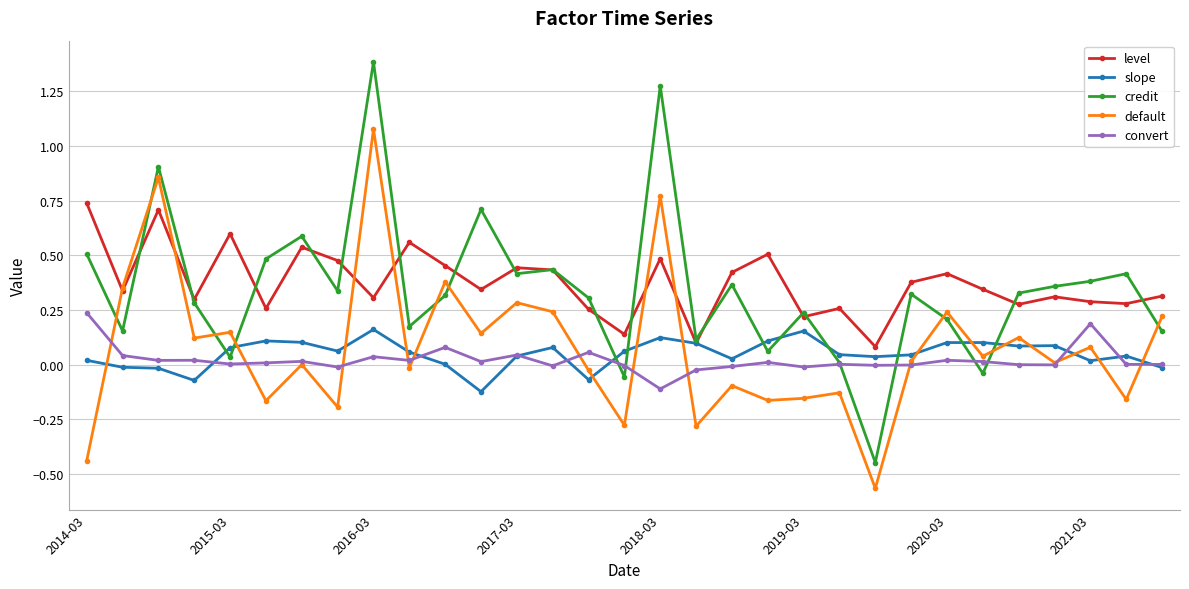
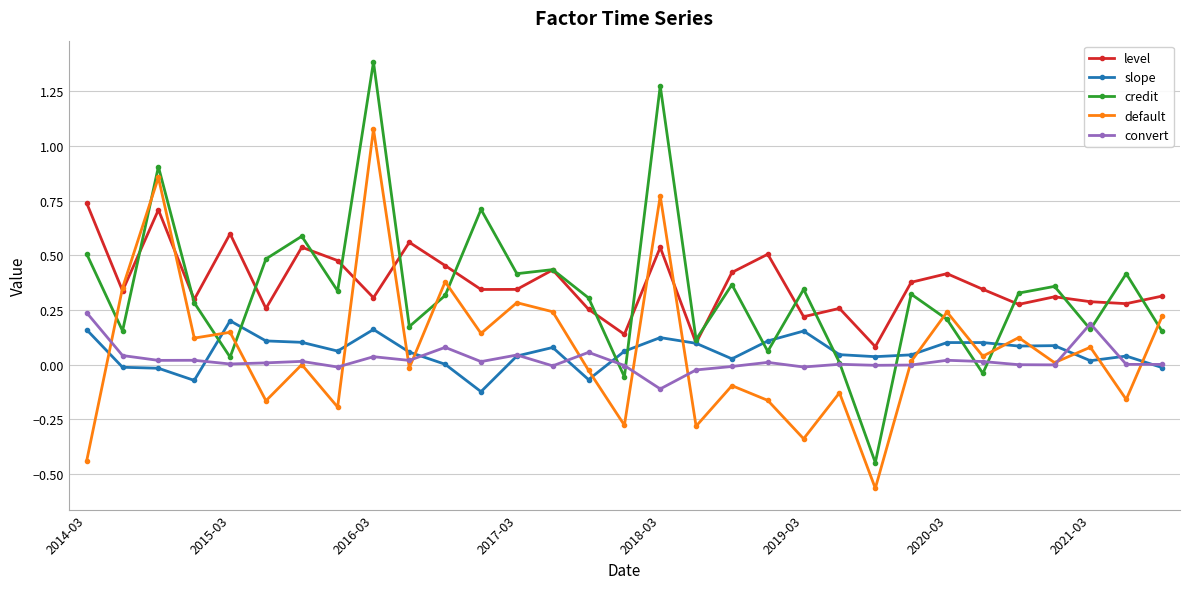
  {
    "level": {
      "2014-03": 0.74,
      "2015-03": 0.60,
      "2016-03": 0.31,
-     "2017-03": 0.44,
-     "2018-03": 0.48,
+     "2017-03": 0.34,
+     "2018-03": 0.54,
      "2019-03": 0.22,
      "2020-03": 0.42,
      "2021-03": 0.29
    },
    "slope": {
-     "2014-03": 0.02,
-     "2015-03": 0.08,
+     "2014-03": 0.16,
+     "2015-03": 0.20,
      "2016-03": 0.16,
      "2018-03": 0.12,
      "2019-03": 0.15,
      "2020-03": 0.10,
      "2021-03": 0.02
    },
    "credit": {
      "2014-03": 0.51,
      "2015-03": 0.03,
      "2016-03": 1.38,
      "2017-03": 0.42,
      "2018-03": 1.28,
-     "2019-03": 0.24,
+     "2019-03": 0.34,
      "2020-03": 0.21,
-     "2021-03": 0.38
+     "2021-03": 0.16
    },
    "default": {
      "2014-03": -0.44,
      "2015-03": 0.15,
      "2016-03": 1.08,
      "2017-03": 0.28,
      "2018-03": 0.77,
-     "2019-03": -0.15,
+     "2019-03": -0.34,
      "2020-03": 0.24,
      "2021-03": 0.08
    },
    "convert": {
      "2014-03": 0.24,
      "2015-03": 0.00,
      "2016-03": 0.04,
      "2018-03": -0.11,
      "2019-03": -0.01,
      "2020-03": 0.02,
      "2021-03": 0.19
    }
  }
